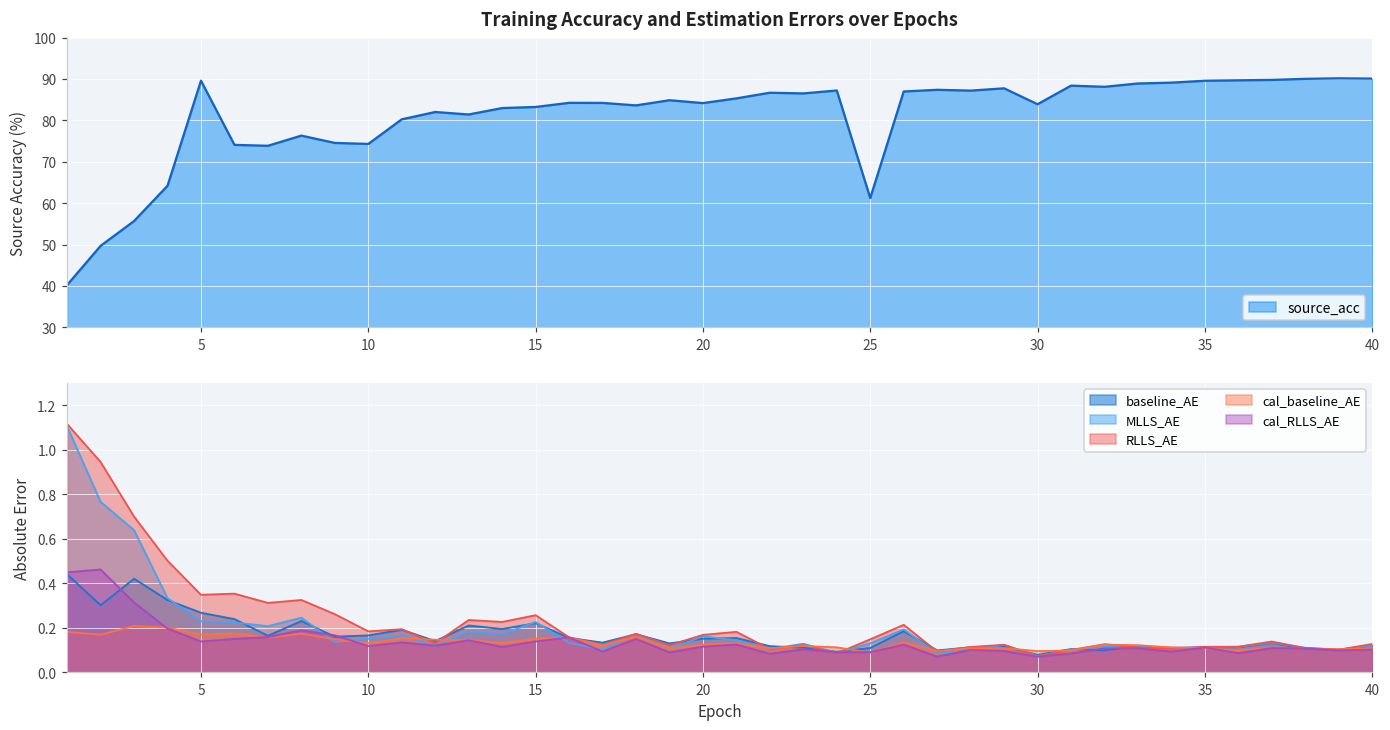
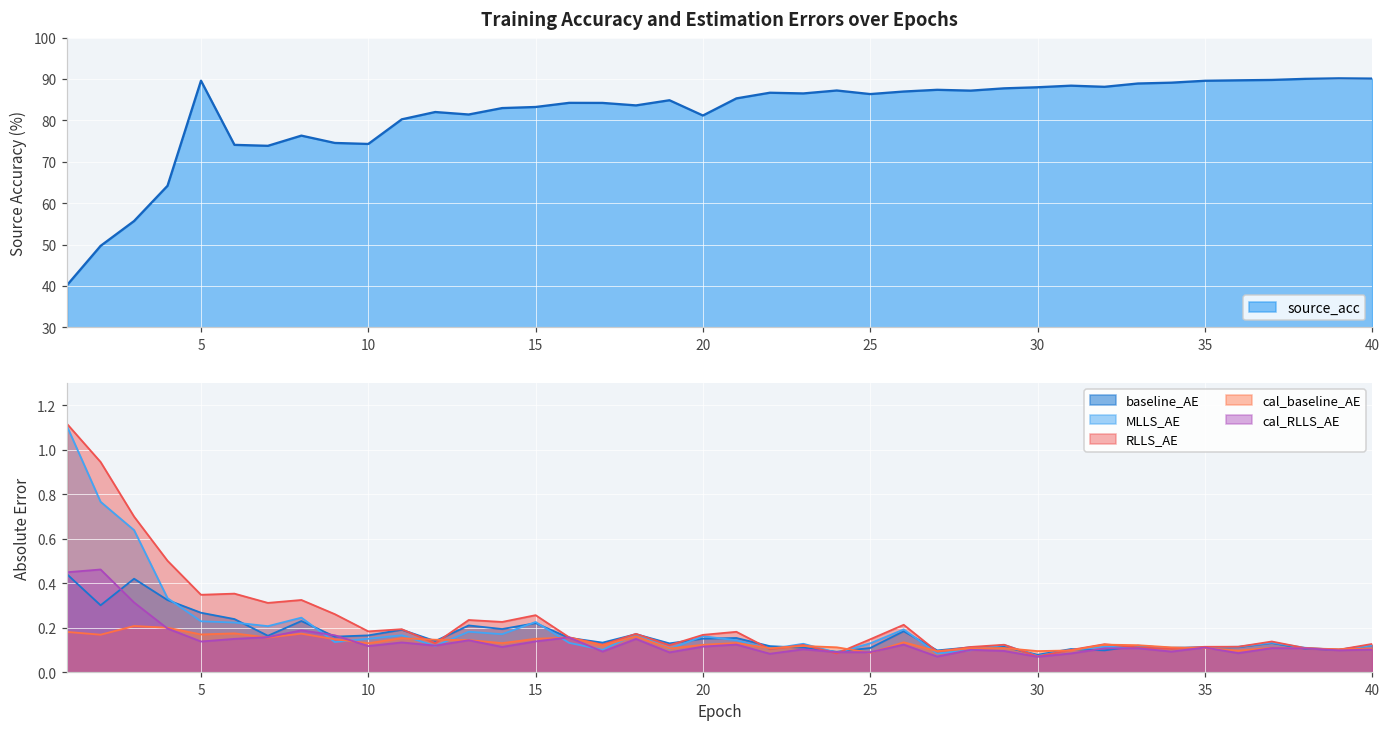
  {
    "Training Accuracy and Estimation Errors over Epochs": {
      "5": 90,
      "10": 74,
      "15": 83,
-     "20": 84,
-     "25": 61,
-     "30": 84,
+     "20": 81,
+     "25": 86,
+     "30": 88,
      "35": 90,
      "40": 90
    }
  }
